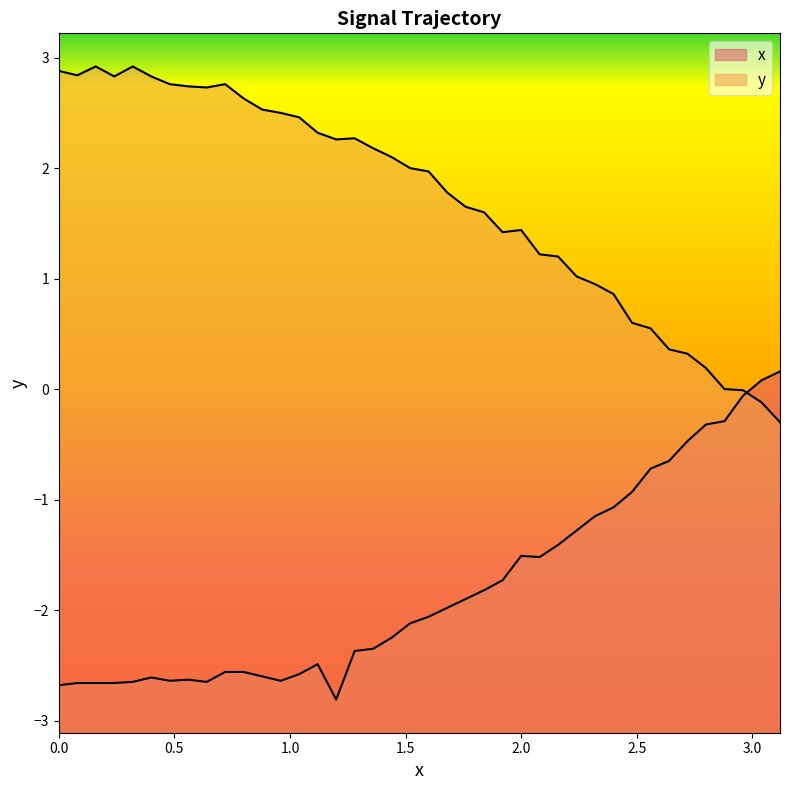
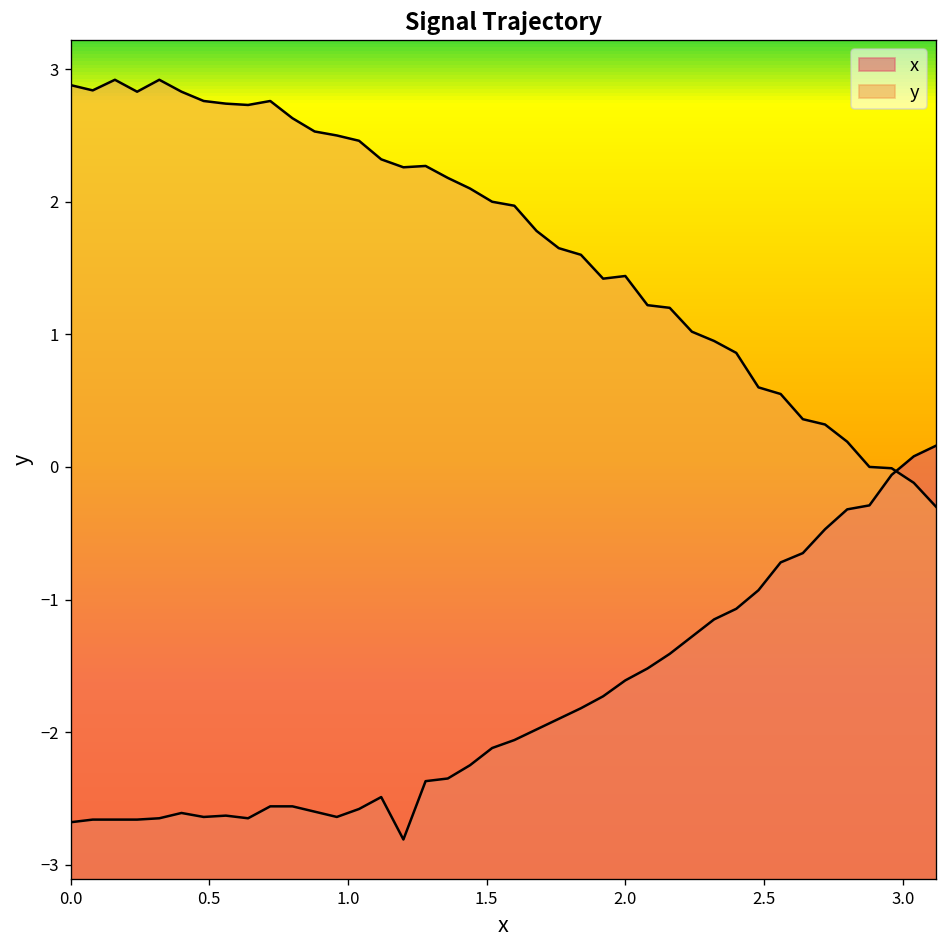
  {
    "x": {
      "0.0": -2.68,
-     "2.0": -1.51
+     "2.0": -1.61
    },
    "y": {
      "0.0": 2.88,
      "2.0": 1.44
    }
  }
